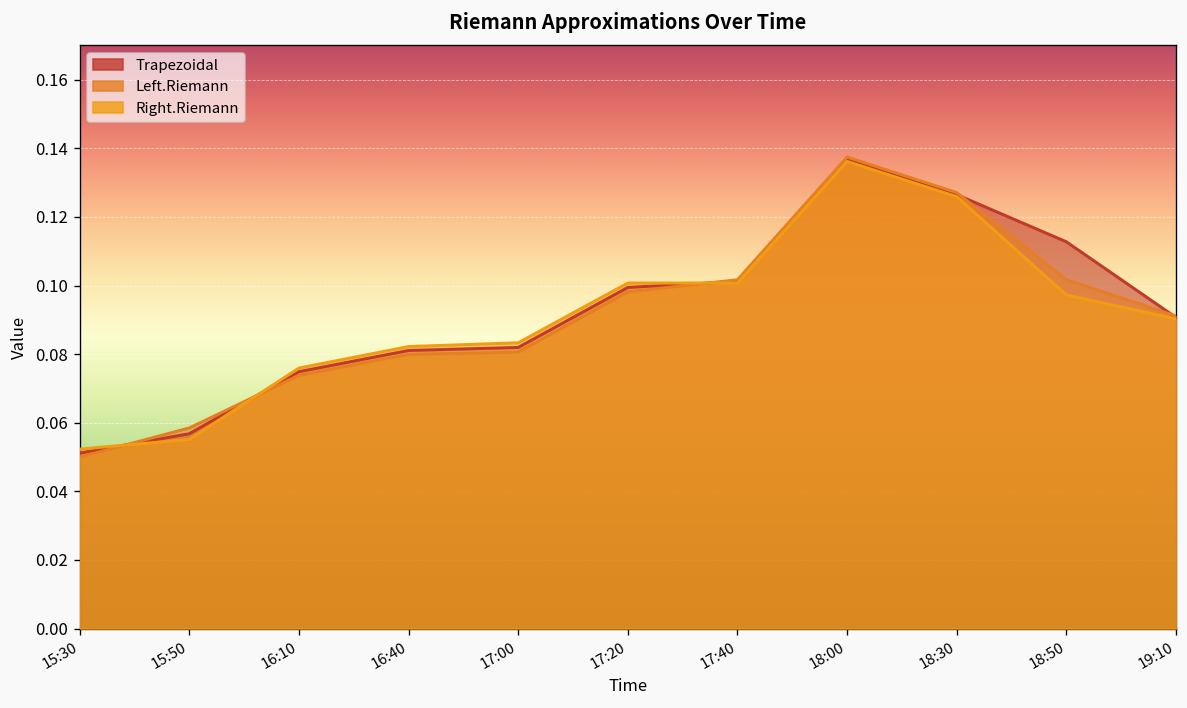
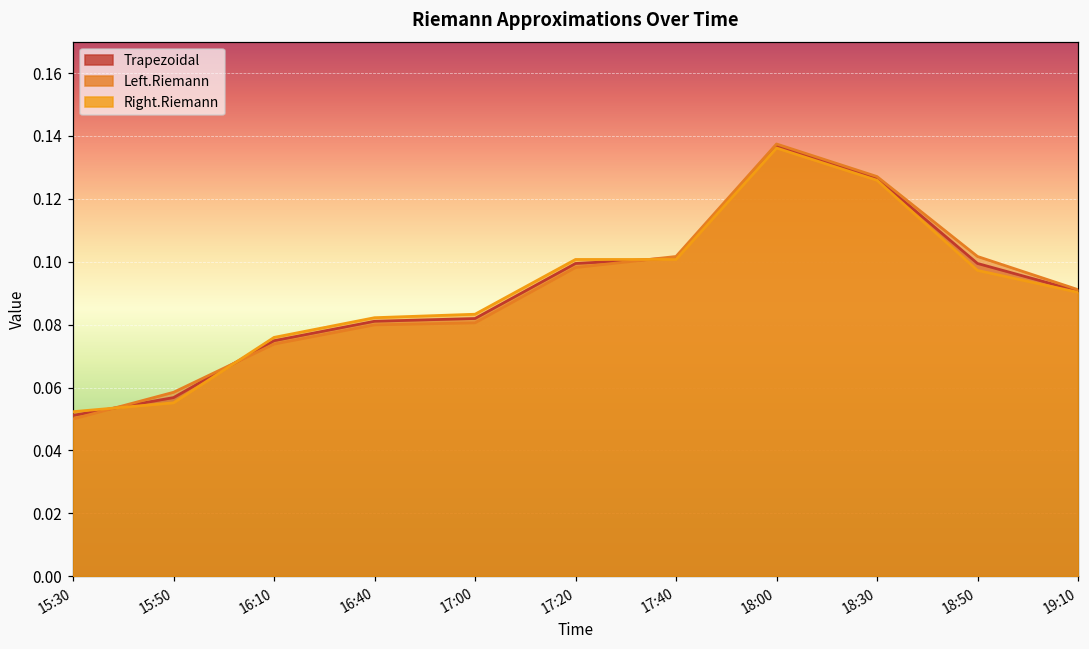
  {
    "Trapezoidal": {
      "15:30": 0.051,
      "15:50": 0.057,
      "16:10": 0.075,
      "16:40": 0.081,
      "17:00": 0.082,
      "17:20": 0.099,
-     "18:50": 0.113
+     "18:50": 0.099
    }
  }
